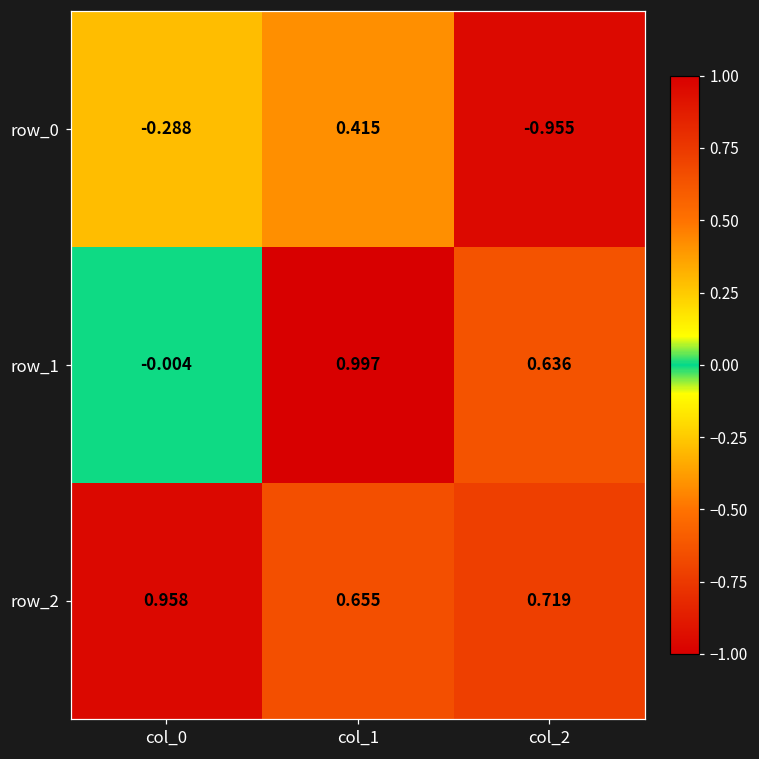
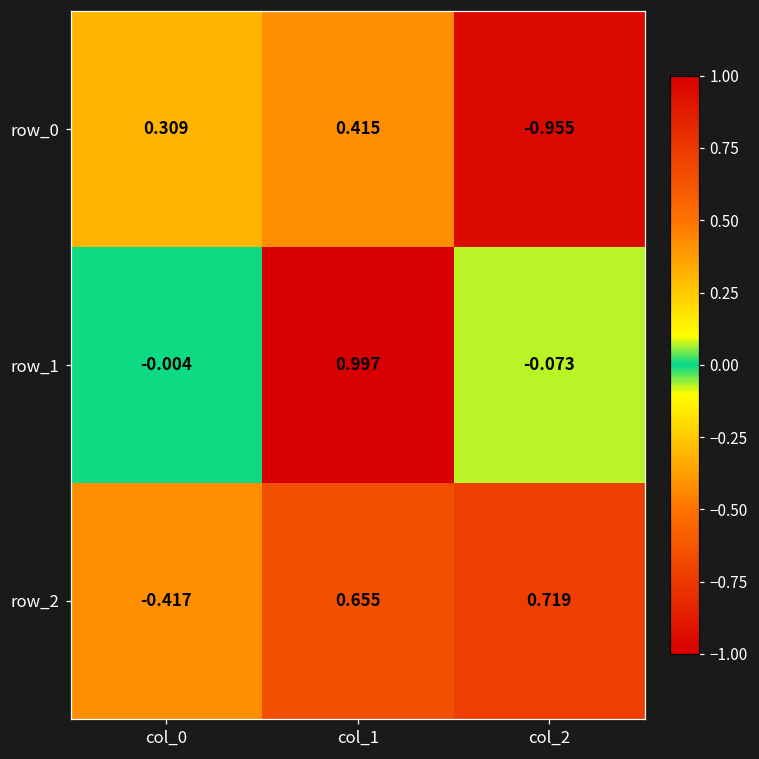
  {
    "row_0": {
-     "col_0": -0.288,
+     "col_0": 0.309,
      "col_1": 0.415,
      "col_2": -0.955
    },
    "row_1": {
      "col_0": -0.004,
      "col_1": 0.997,
-     "col_2": 0.636
+     "col_2": -0.073
    },
    "row_2": {
-     "col_0": 0.958,
+     "col_0": -0.417,
      "col_1": 0.655,
      "col_2": 0.719
    }
  }
